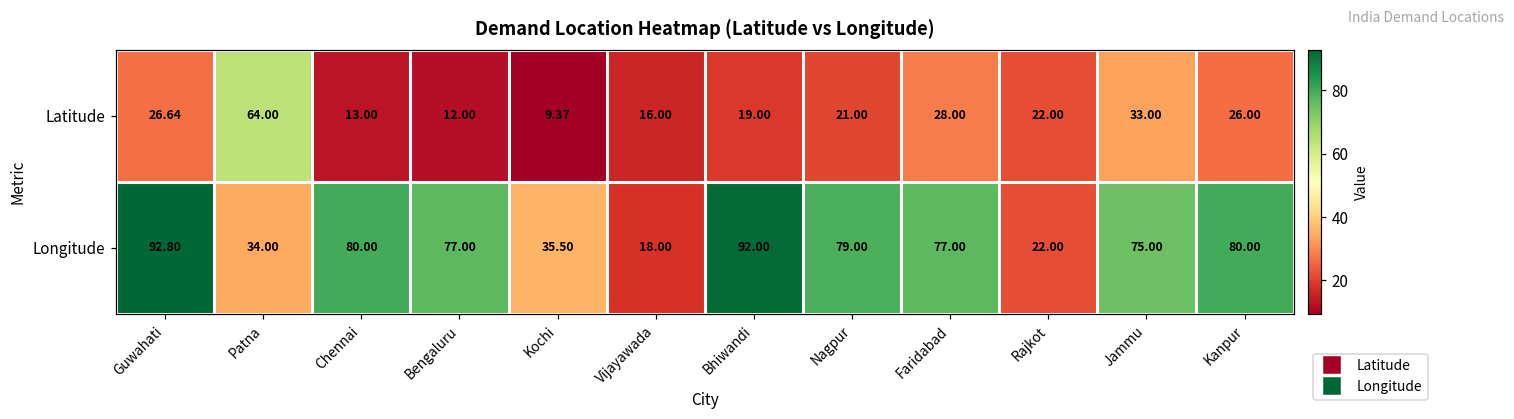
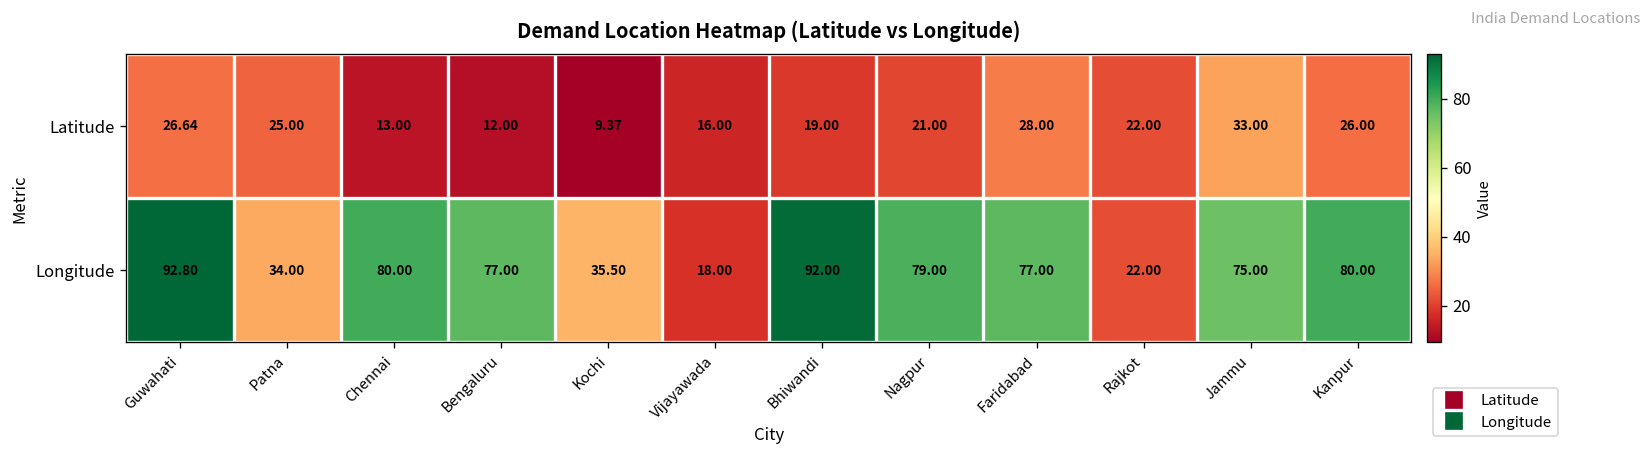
  {
    "Latitude": {
      "Guwahati": 26.64,
-     "Patna": 64.00,
+     "Patna": 25.00,
      "Chennai": 13.00,
      "Bengaluru": 12.00,
      "Kochi": 9.37,
      "Vijayawada": 16.00,
      "Bhiwandi": 19.00,
      "Nagpur": 21.00,
      "Faridabad": 28.00,
      "Rajkot": 22.00,
      "Jammu": 33.00,
      "Kanpur": 26.00
    },
    "Longitude": {
      "Guwahati": 92.80,
      "Patna": 34.00,
      "Chennai": 80.00,
      "Bengaluru": 77.00,
      "Kochi": 35.50,
      "Vijayawada": 18.00,
      "Bhiwandi": 92.00,
      "Nagpur": 79.00,
      "Faridabad": 77.00,
      "Rajkot": 22.00,
      "Jammu": 75.00,
      "Kanpur": 80.00
    }
  }
